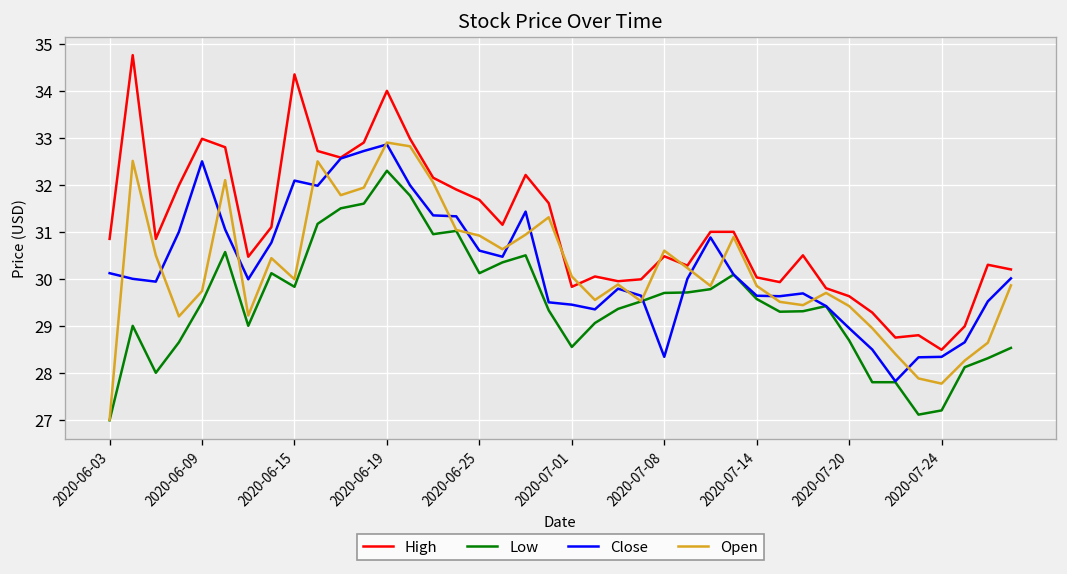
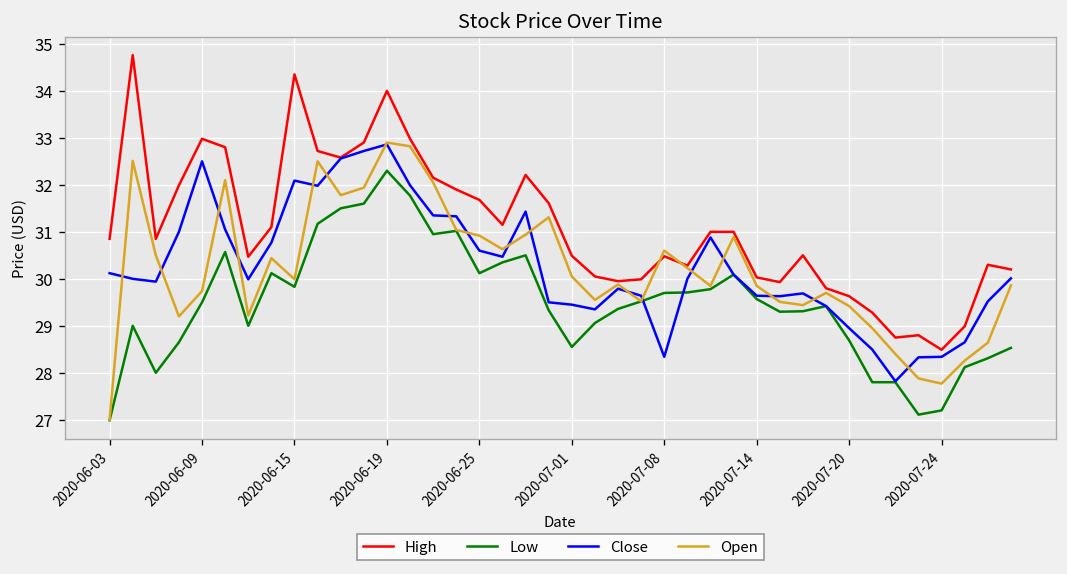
  {
    "High": {
      "2020-06-03": 30.9,
      "2020-06-09": 33.0,
      "2020-06-15": 34.4,
      "2020-06-19": 34.0,
      "2020-06-25": 31.7,
-     "2020-07-01": 29.8,
+     "2020-07-01": 30.5,
      "2020-07-08": 30.5,
      "2020-07-14": 30.0,
      "2020-07-20": 29.6,
      "2020-07-24": 28.5
    },
    "Low": {
      "2020-06-09": 29.5,
      "2020-06-15": 29.8,
      "2020-06-19": 32.3,
      "2020-06-25": 30.1,
      "2020-07-01": 28.5,
      "2020-07-08": 29.7,
      "2020-07-14": 29.6,
      "2020-07-20": 28.7,
      "2020-07-24": 27.2
    },
    "Close": {
      "2020-06-03": 30.1,
      "2020-06-09": 32.5,
      "2020-06-15": 32.1,
      "2020-06-25": 30.6,
      "2020-07-01": 29.5,
      "2020-07-08": 28.3,
      "2020-07-14": 29.6,
      "2020-07-20": 29.0,
      "2020-07-24": 28.3
    },
    "Open": {
      "2020-06-09": 29.7,
      "2020-06-15": 30.0,
      "2020-06-25": 30.9,
      "2020-07-01": 30.0,
      "2020-07-08": 30.6,
      "2020-07-14": 29.9,
      "2020-07-20": 29.4,
      "2020-07-24": 27.8
    }
  }
